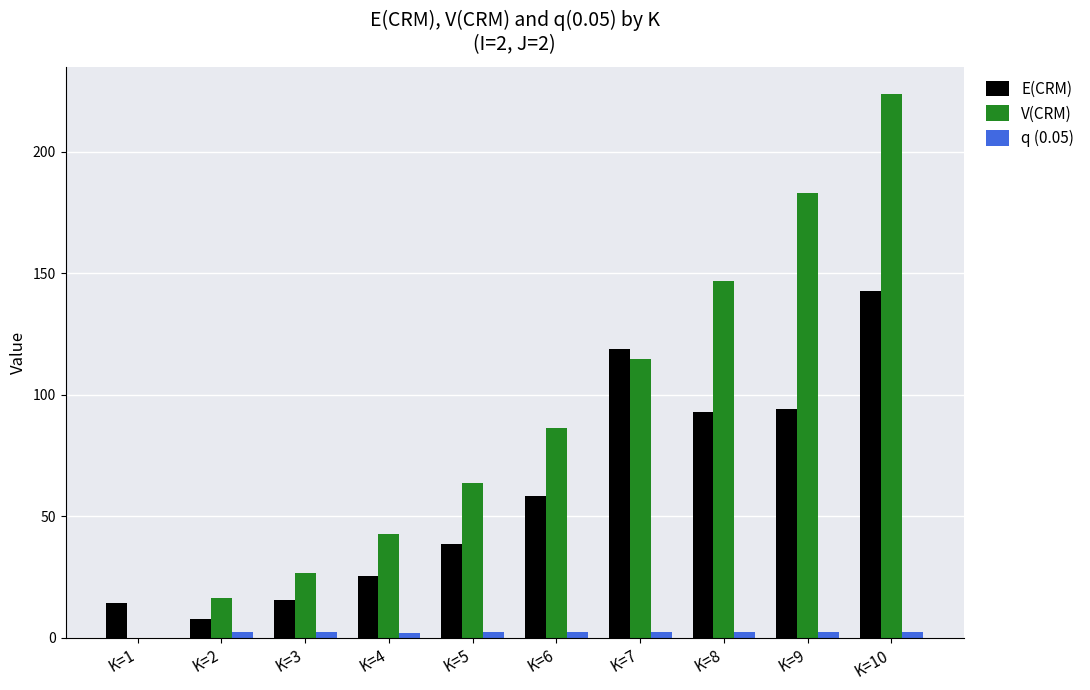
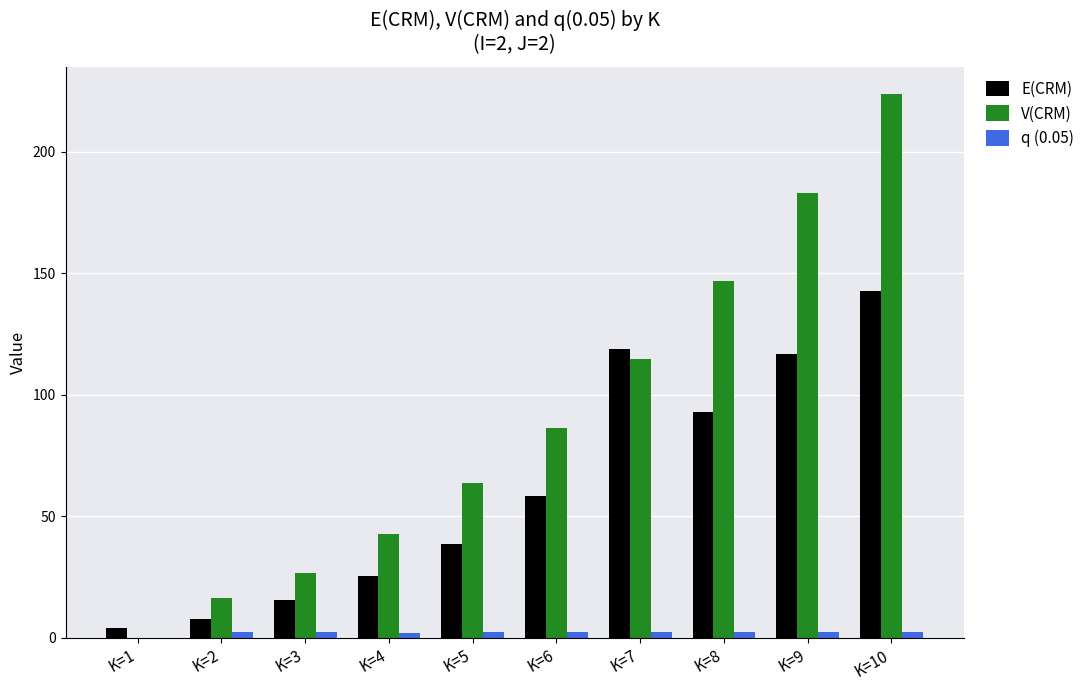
  {
    "E(CRM)": {
-     "K=1": 14,
+     "K=1": 4,
      "K=2": 8,
      "K=3": 15,
      "K=4": 26,
      "K=5": 38,
      "K=6": 59,
      "K=7": 119,
      "K=8": 93,
-     "K=9": 94,
+     "K=9": 117,
      "K=10": 143
    },
    "V(CRM)": {
      "K=1": 0,
      "K=2": 17,
      "K=3": 27,
      "K=4": 43,
      "K=5": 64,
      "K=6": 86,
      "K=7": 115,
      "K=8": 147,
      "K=9": 183,
      "K=10": 224
    },
    "q (0.05)": {
      "K=1": 0,
      "K=2": 2,
      "K=3": 2,
      "K=4": 2,
      "K=5": 2,
      "K=6": 2,
      "K=7": 2,
      "K=8": 2,
      "K=9": 2,
      "K=10": 2
    }
  }
